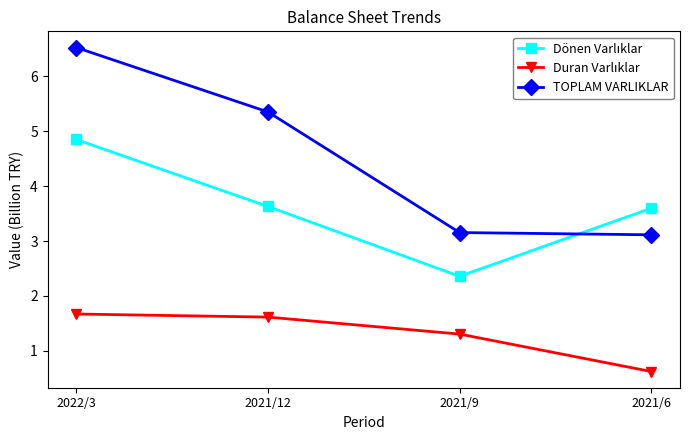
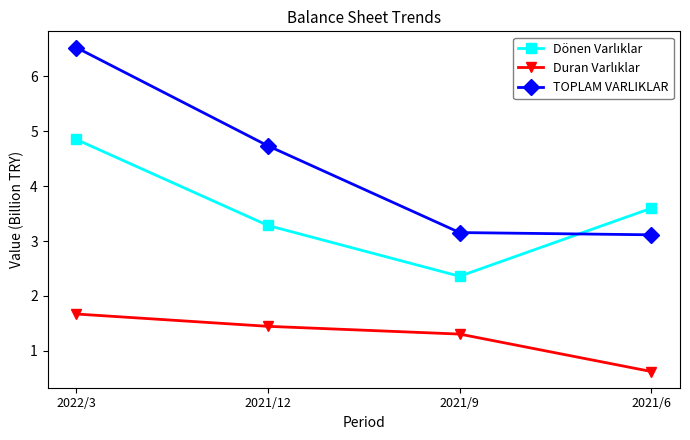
  {
    "Dönen Varlıklar": {
      "2022/3": 4.8,
-     "2021/12": 3.6,
+     "2021/12": 3.3,
      "2021/9": 2.4,
      "2021/6": 3.6
    },
    "Duran Varlıklar": {
      "2022/3": 1.7,
-     "2021/12": 1.6,
+     "2021/12": 1.4,
      "2021/9": 1.3,
      "2021/6": 0.6
    },
    "TOPLAM VARLIKLAR": {
      "2022/3": 6.5,
-     "2021/12": 5.3,
+     "2021/12": 4.7,
      "2021/9": 3.2,
      "2021/6": 3.1
    }
  }
